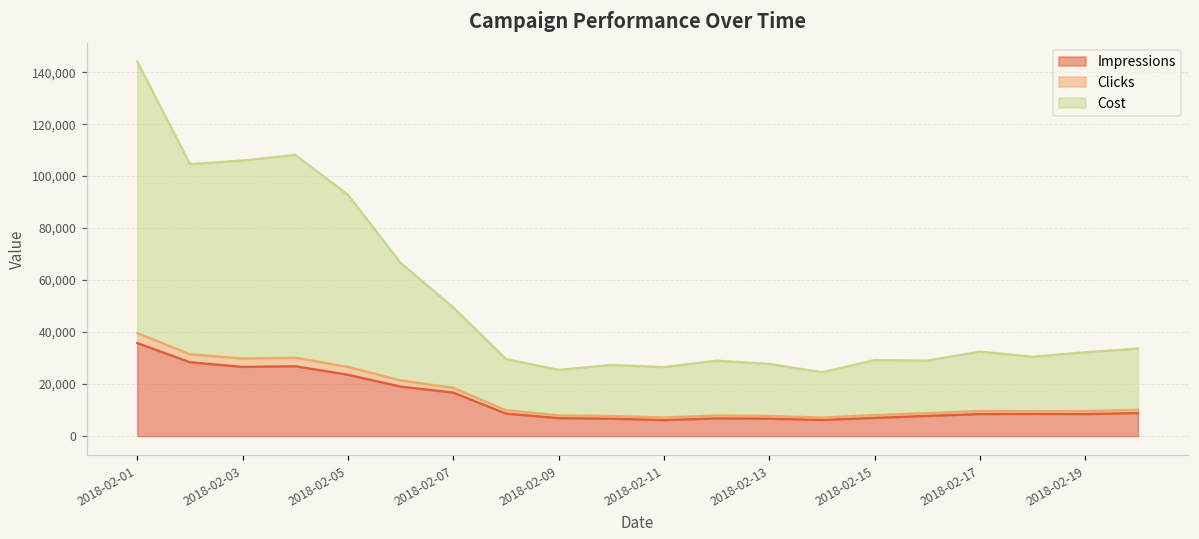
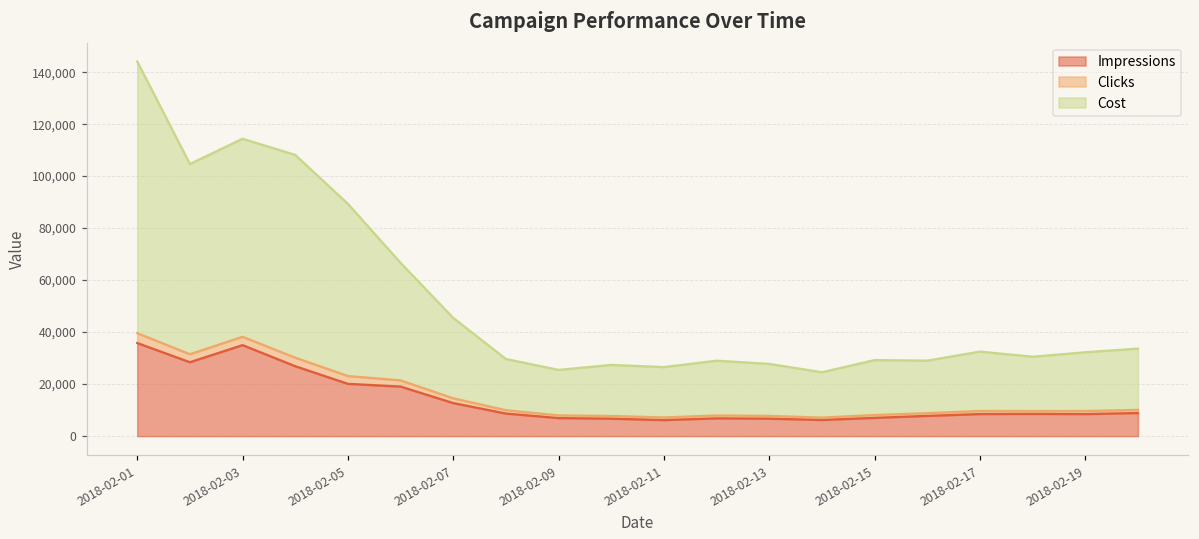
  {
    "Impressions": {
      "2018-02-01": "36,000",
-     "2018-02-03": "27,000",
-     "2018-02-05": "24,000",
-     "2018-02-07": "17,000",
+     "2018-02-03": "35,000",
+     "2018-02-05": "20,000",
+     "2018-02-07": "13,000",
      "2018-02-15": "7,000",
      "2018-02-17": "8,000",
      "2018-02-19": "8,000"
    }
  }
